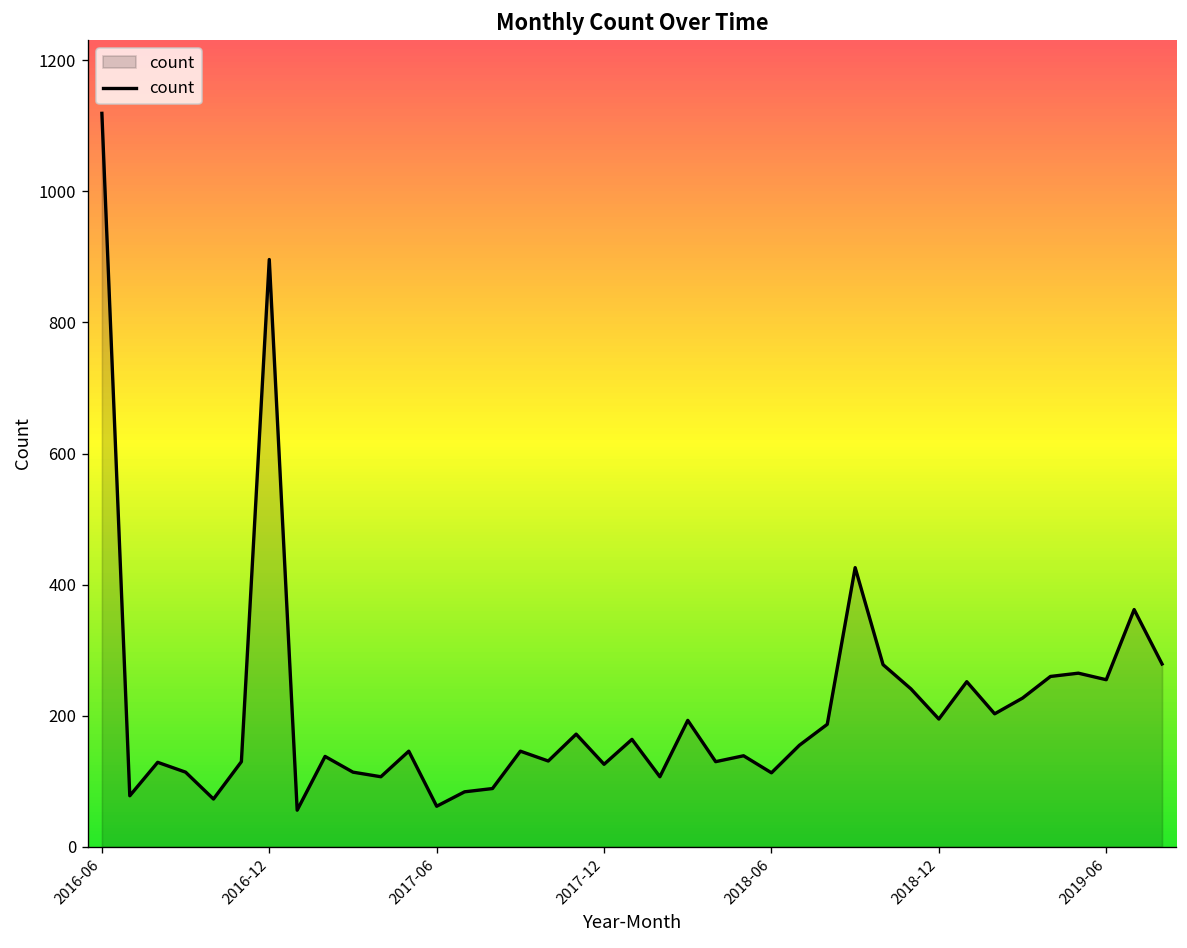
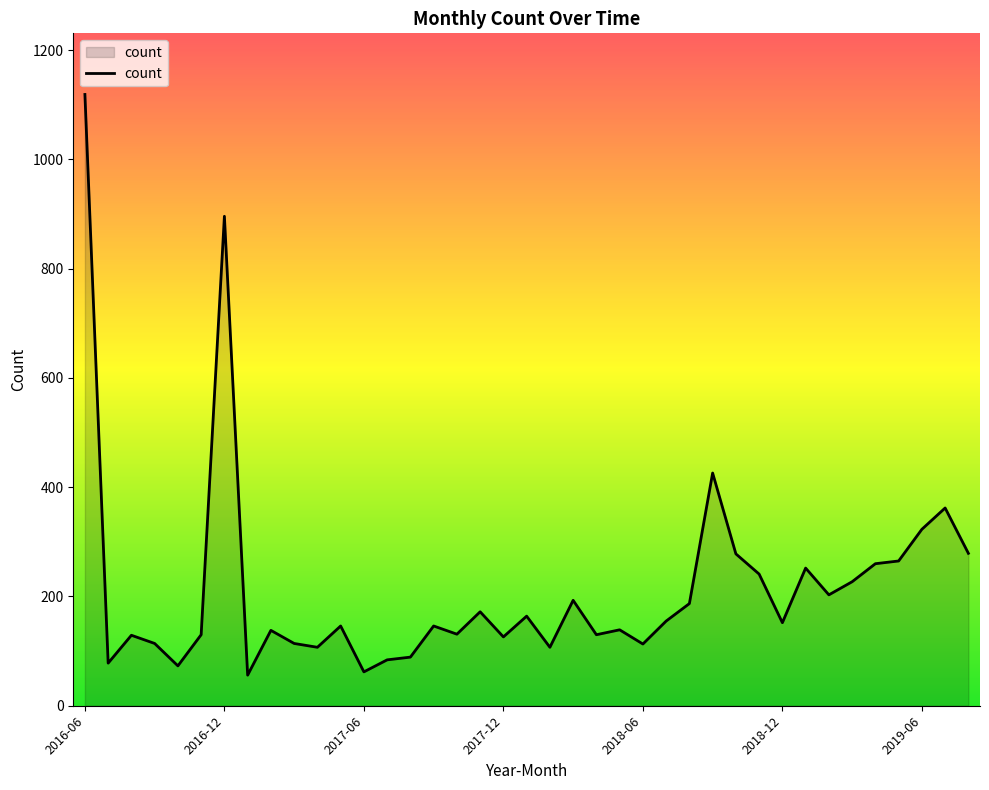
  {
    "2016-06": 1120,
    "2016-12": 900,
    "2017-06": 60,
    "2017-12": 130,
    "2018-06": 110,
-   "2018-12": 200,
-   "2019-06": 260
+   "2018-12": 150,
+   "2019-06": 320
  }
